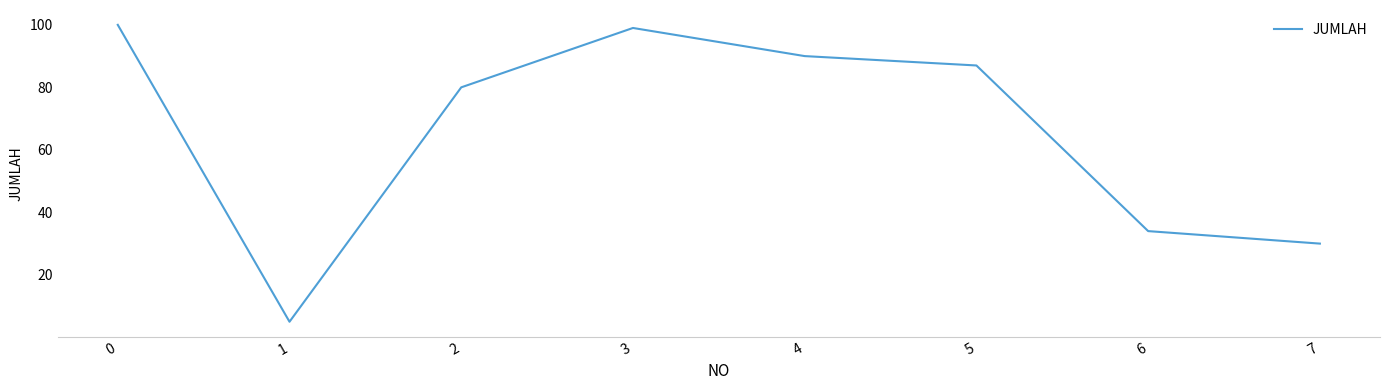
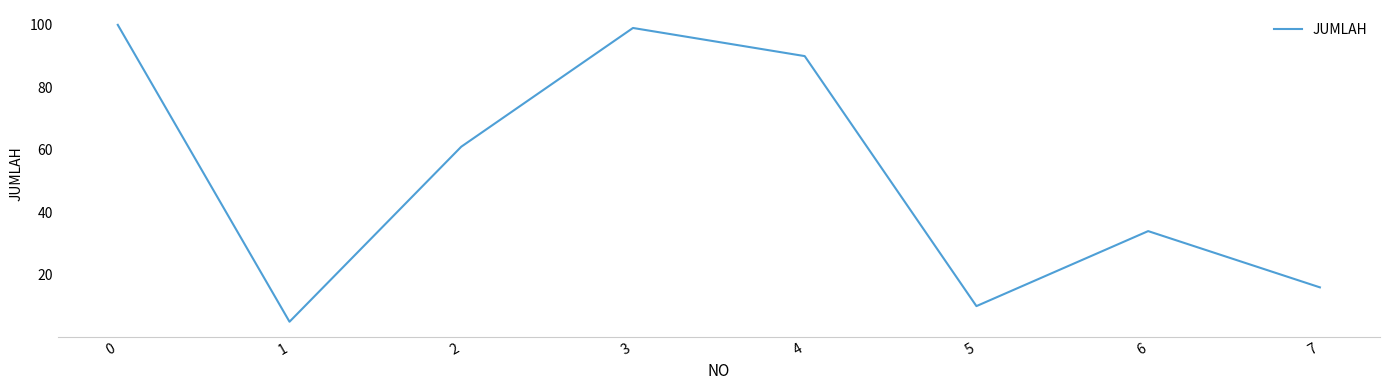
  {
    "0": 100,
    "1": 5,
-   "2": 80,
+   "2": 61,
    "3": 99,
    "4": 90,
-   "5": 87,
+   "5": 10,
    "6": 34,
-   "7": 30
+   "7": 16
  }
